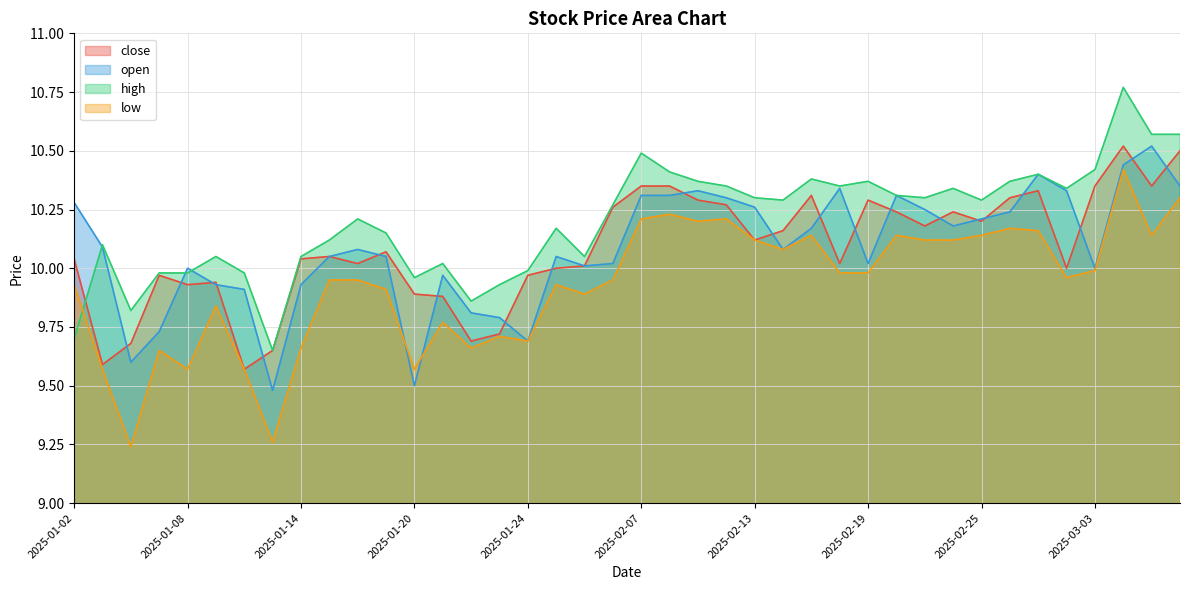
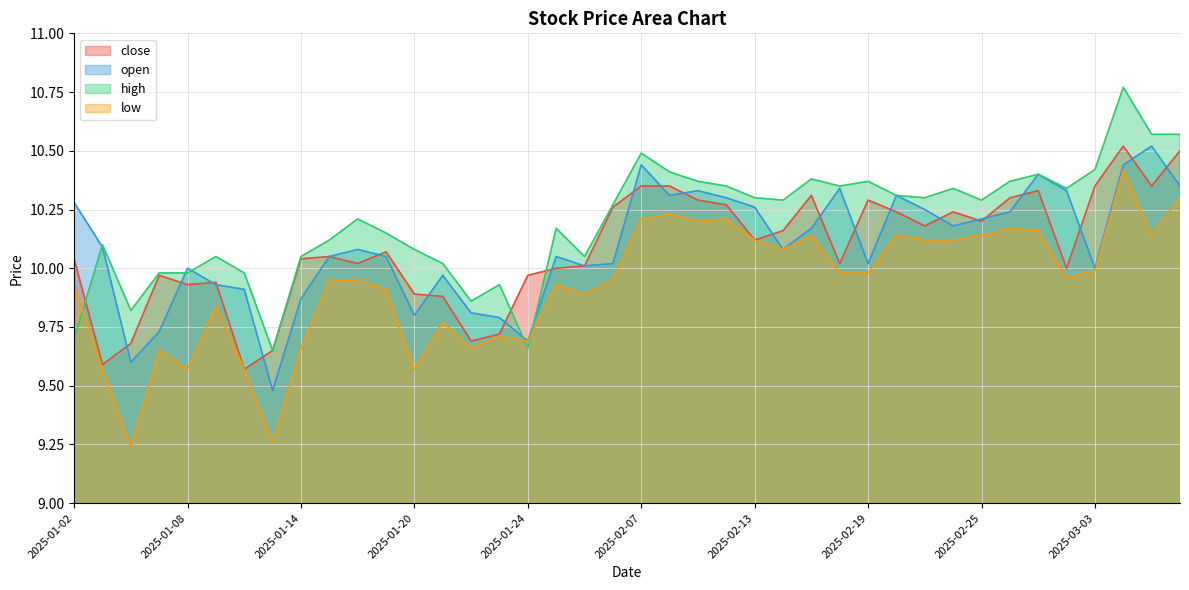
  {
    "open": {
      "2025-01-02": 10.28,
      "2025-01-08": 10.00,
-     "2025-01-14": 9.93,
-     "2025-01-20": 9.5,
-     "2025-02-07": 10.31,
+     "2025-01-14": 9.87,
+     "2025-01-20": 9.8,
+     "2025-02-07": 10.44,
      "2025-02-13": 10.26,
      "2025-02-19": 10.02
    },
    "high": {
      "2025-01-02": 9.70,
      "2025-01-08": 9.98,
-     "2025-01-20": 9.96,
-     "2025-01-24": 9.99,
+     "2025-01-20": 10.08,
+     "2025-01-24": 9.66,
      "2025-02-07": 10.49,
      "2025-02-13": 10.30,
      "2025-02-19": 10.37,
      "2025-02-25": 10.29,
      "2025-03-03": 10.42
    }
  }
